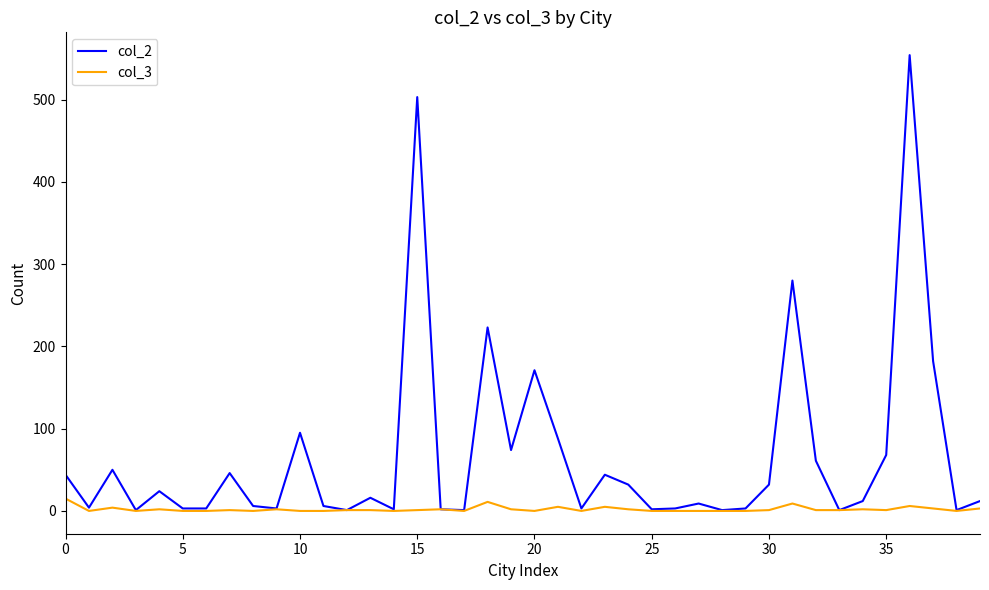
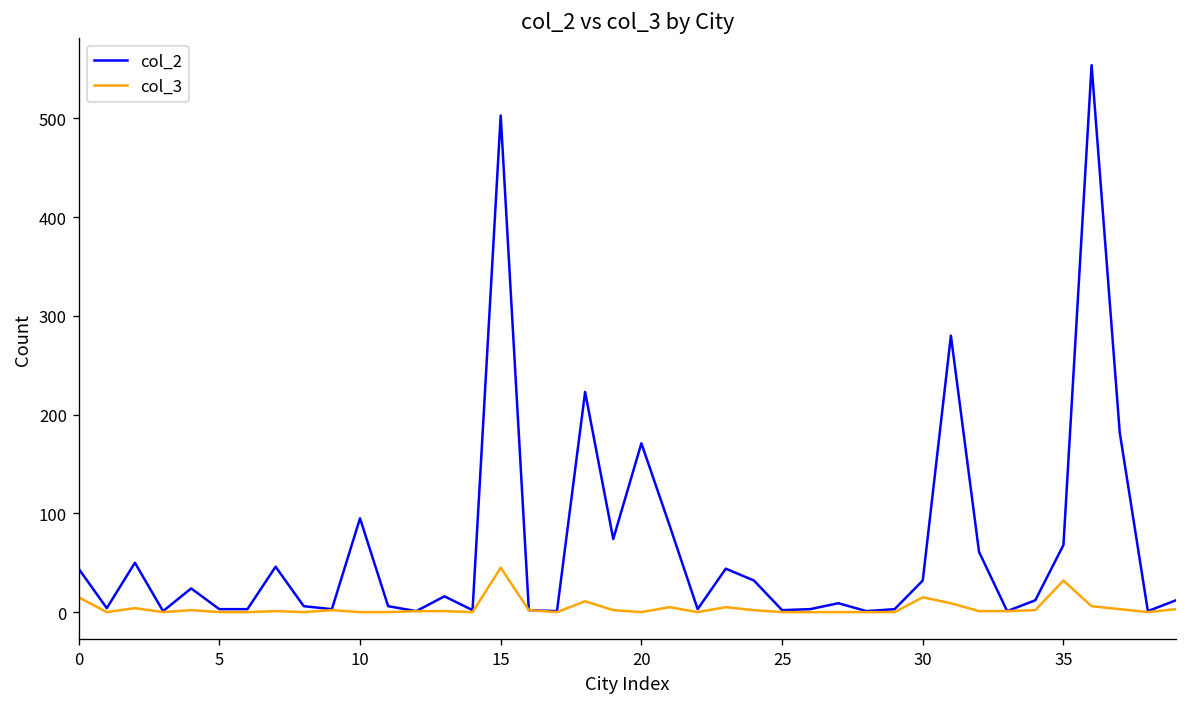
  {
    "col_2": {
      "0": 40,
      "10": 100,
      "15": 500,
      "20": 170,
      "30": 30,
      "35": 70
    },
    "col_3": {
      "0": 20,
      "10": 0,
-     "15": 0,
+     "15": 50,
      "20": 0,
-     "30": 0,
-     "35": 0
+     "30": 20,
+     "35": 30
    }
  }
